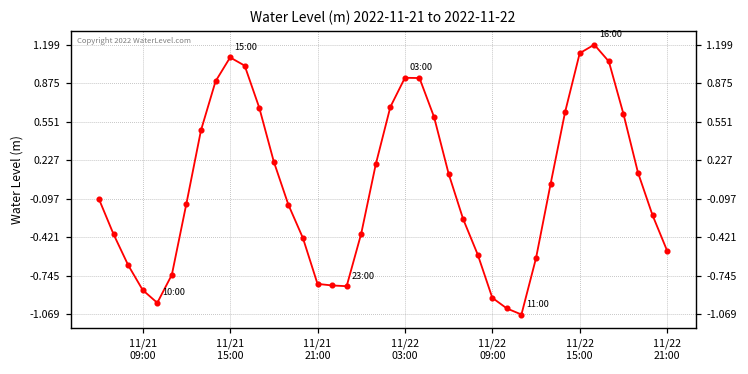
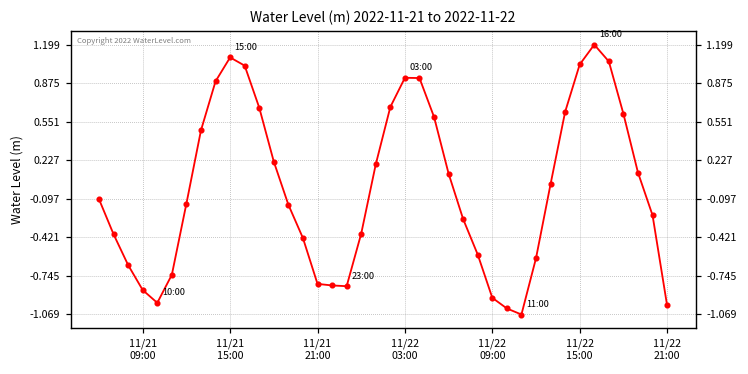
  {
    "11/21 09:00": -0.86,
    "11/21 21:00": -0.81,
    "11/22 03:00": 0.92,
    "11/22 09:00": -0.93,
-   "11/22 15:00": 1.13,
-   "11/22 21:00": -0.53
+   "11/22 15:00": 1.03,
+   "11/22 21:00": -0.99
  }
